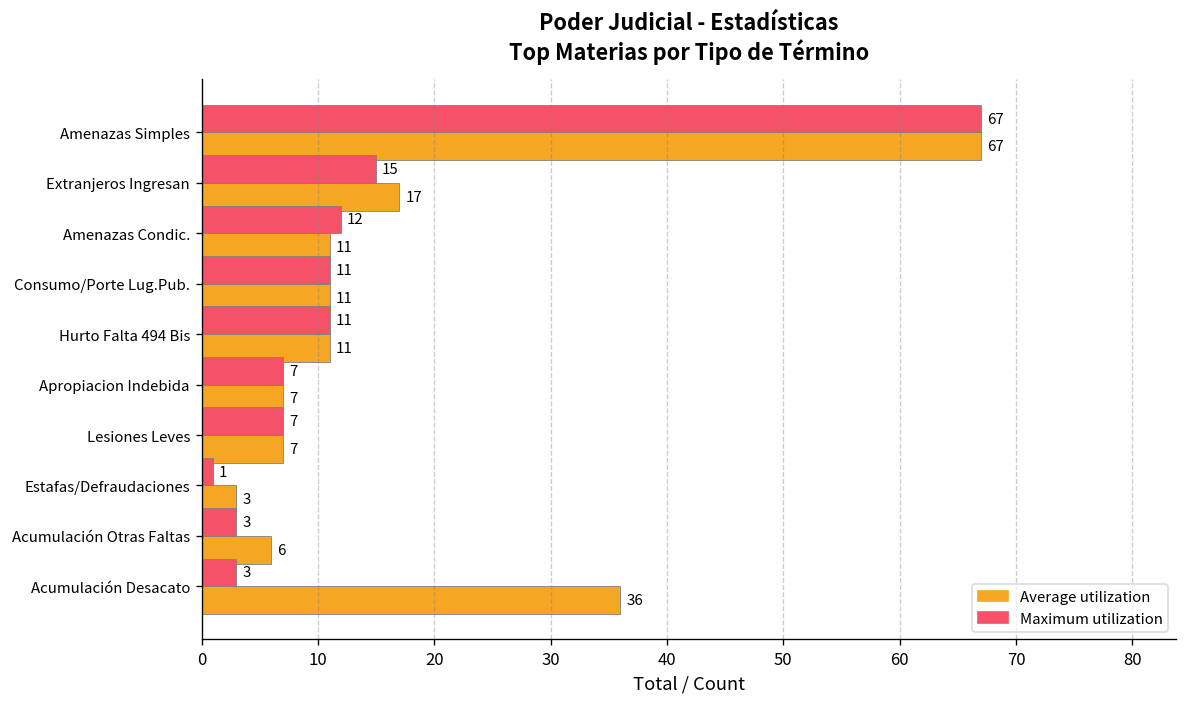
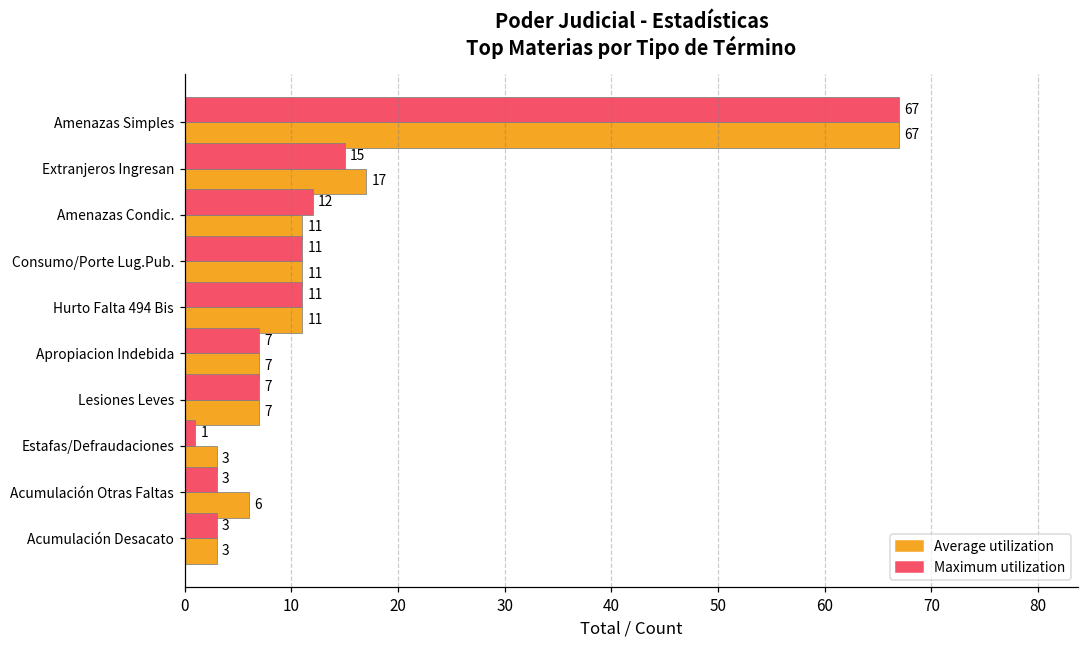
  {
    "Average utilization": {
      "Amenazas Simples": 67,
      "Extranjeros Ingresan": 17,
      "Amenazas Condic.": 11,
      "Consumo/Porte Lug.Pub.": 11,
      "Hurto Falta 494 Bis": 11,
      "Apropiacion Indebida": 7,
      "Lesiones Leves": 7,
      "Estafas/Defraudaciones": 3,
      "Acumulación Otras Faltas": 6,
-     "Acumulación Desacato": 36
+     "Acumulación Desacato": 3
    }
  }
